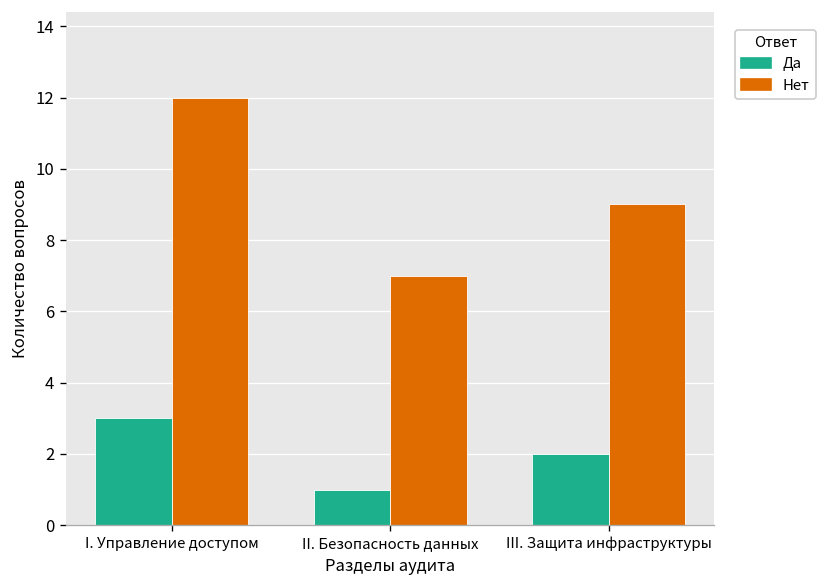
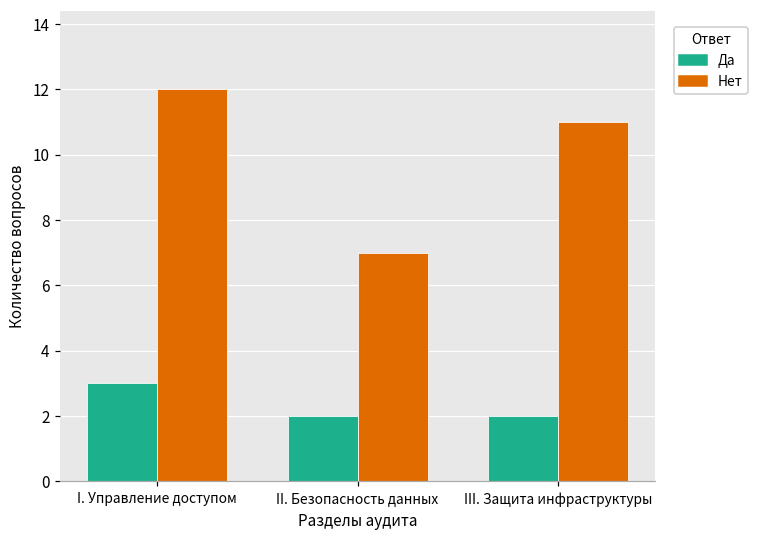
  {
    "Да": {
      "I. Управление доступом": 3,
-     "II. Безопасность данных": 1,
+     "II. Безопасность данных": 2,
      "III. Защита инфраструктуры": 2
    },
    "Нет": {
      "I. Управление доступом": 12,
      "II. Безопасность данных": 7,
-     "III. Защита инфраструктуры": 9
+     "III. Защита инфраструктуры": 11
    }
  }
